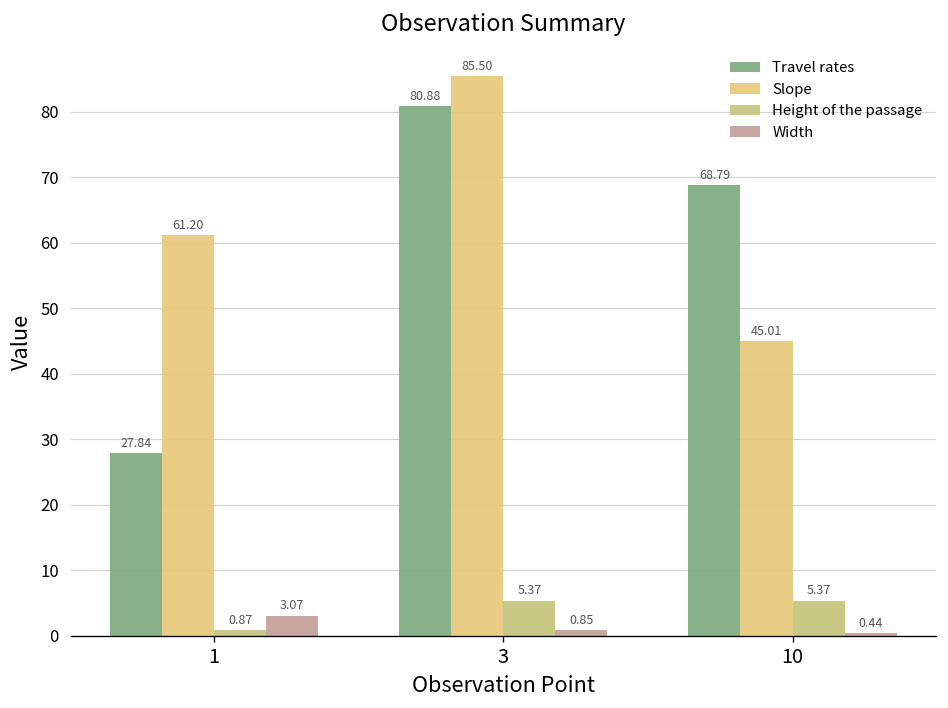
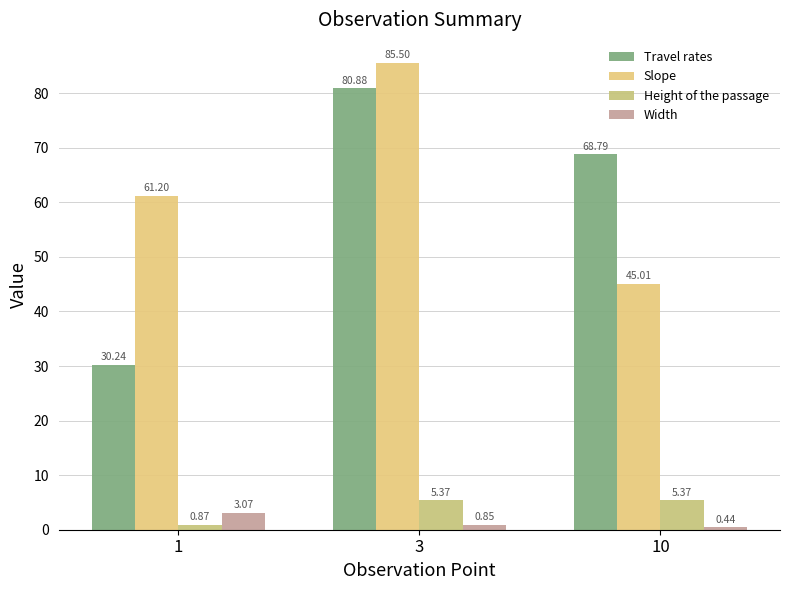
  {
    "Travel rates": {
-     "1": 27.84,
+     "1": 30.24,
      "3": 80.88,
      "10": 68.79
    }
  }
